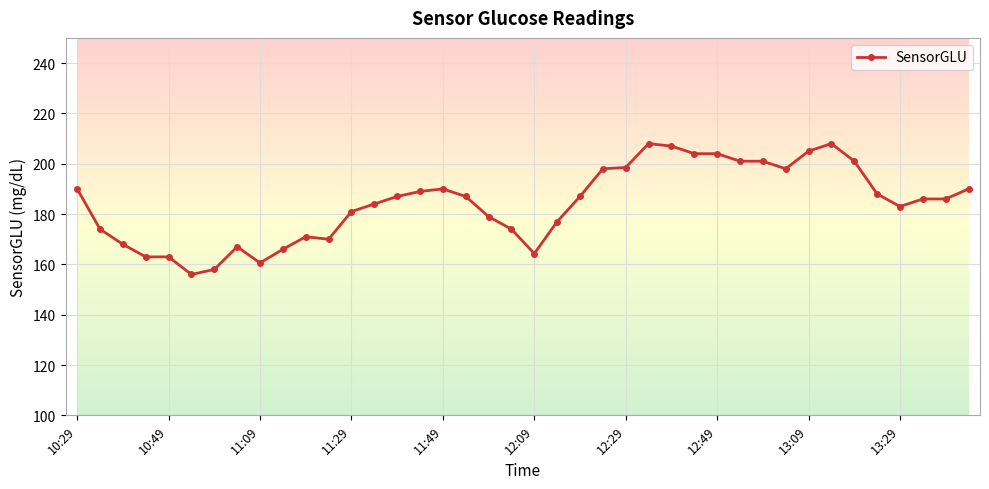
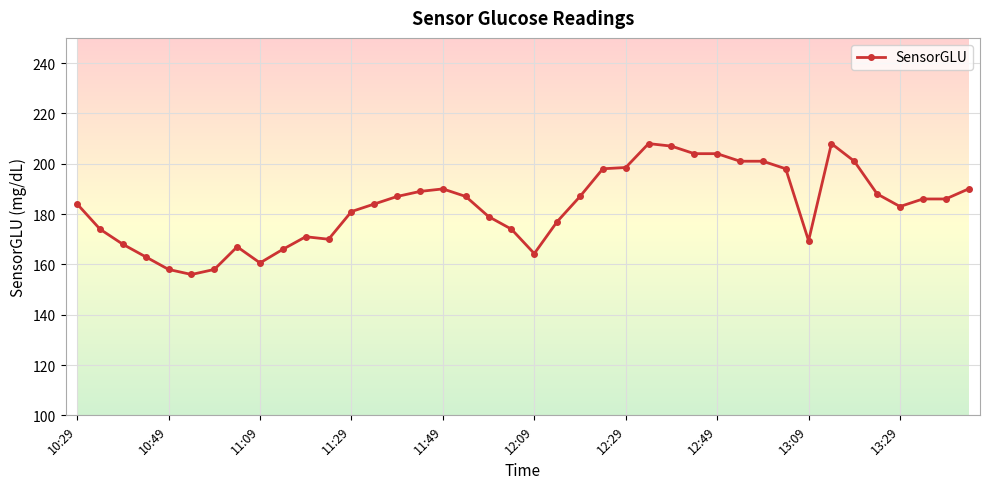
  {
-   "10:29": 190,
-   "10:49": 163,
+   "10:29": 184,
+   "10:49": 158,
    "11:09": 161,
    "11:29": 181,
    "11:49": 190,
    "12:09": 164,
    "12:29": 199,
    "12:49": 204,
-   "13:09": 205,
+   "13:09": 169,
    "13:29": 183
  }
